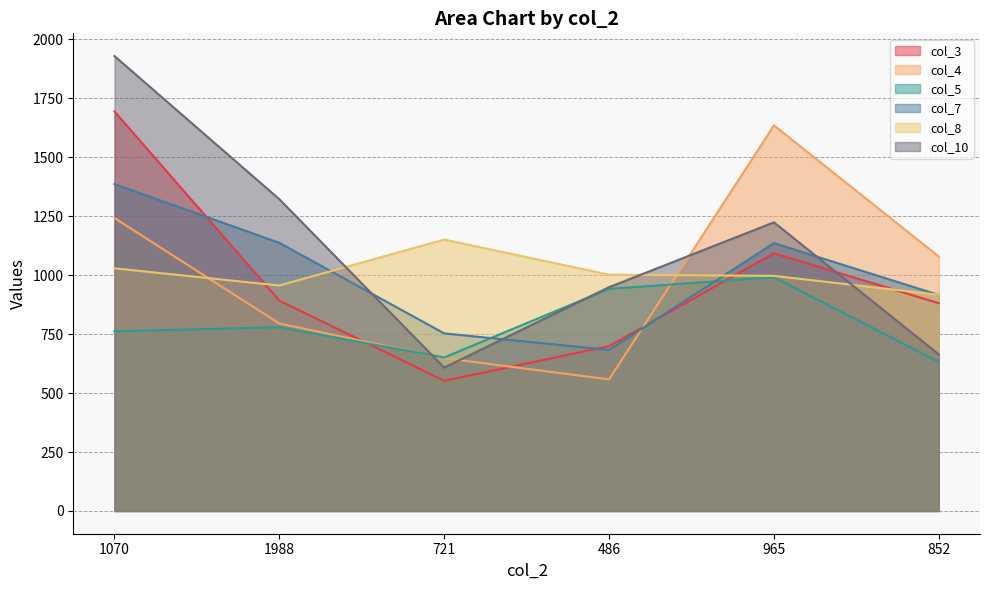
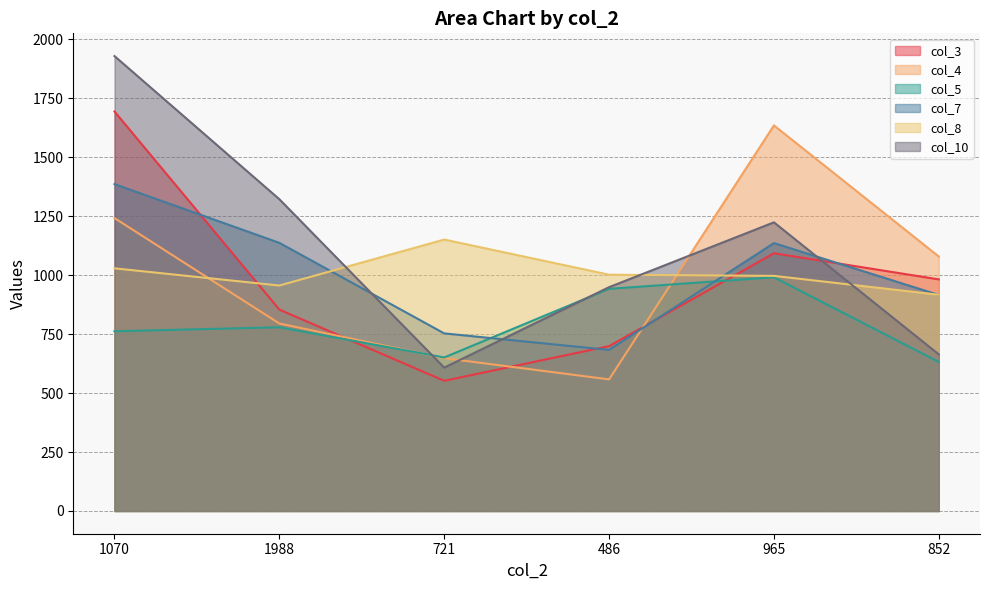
  {
    "col_3": {
      "1070": 1690,
-     "1988": 890,
+     "1988": 850,
      "721": 550,
      "486": 700,
      "965": 1090,
-     "852": 880
+     "852": 980
    }
  }
